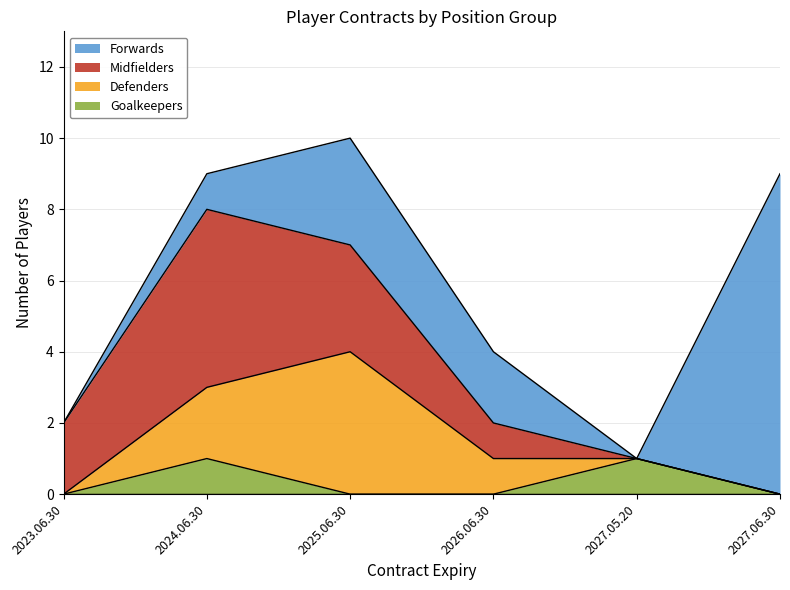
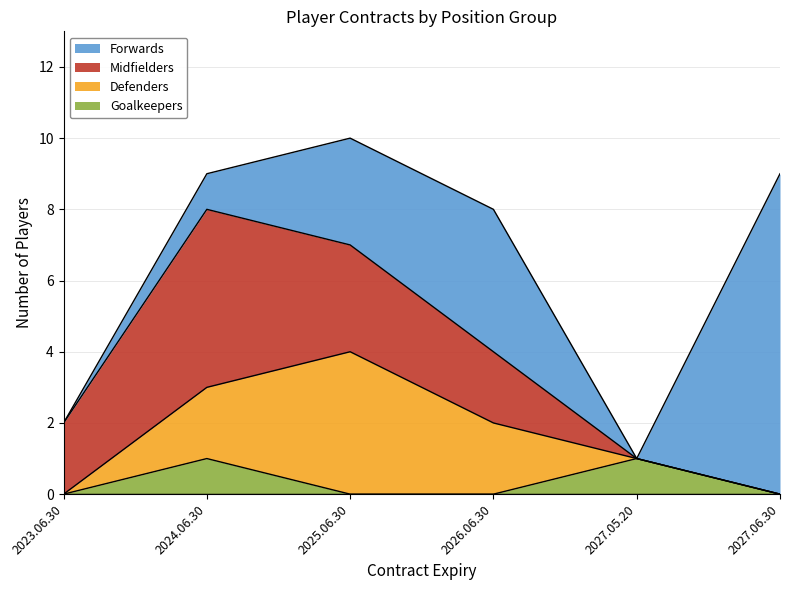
  {
    "Goalkeepers": {
      "2024.06.30": 1
    },
    "Defenders": {
      "2024.06.30": 3,
      "2025.06.30": 4,
-     "2026.06.30": 1
+     "2026.06.30": 2
    },
    "Midfielders": {
      "2024.06.30": 5,
      "2025.06.30": 3,
-     "2026.06.30": 1
+     "2026.06.30": 2
    },
    "Forwards": {
      "2024.06.30": 1,
      "2025.06.30": 3,
-     "2026.06.30": 2,
+     "2026.06.30": 4,
      "2027.06.30": 9
    }
  }
